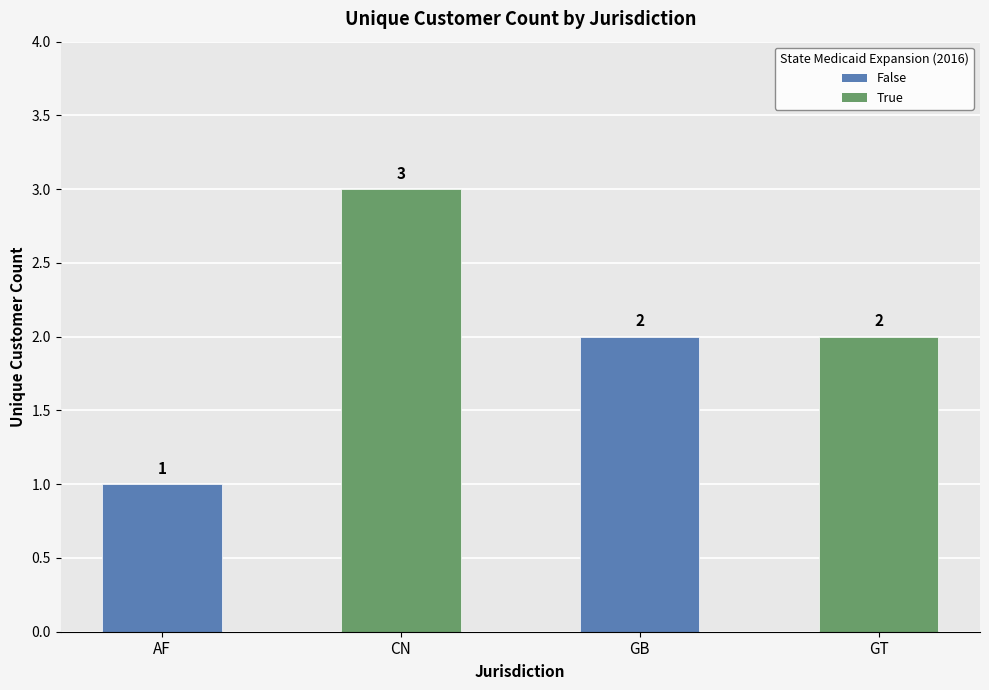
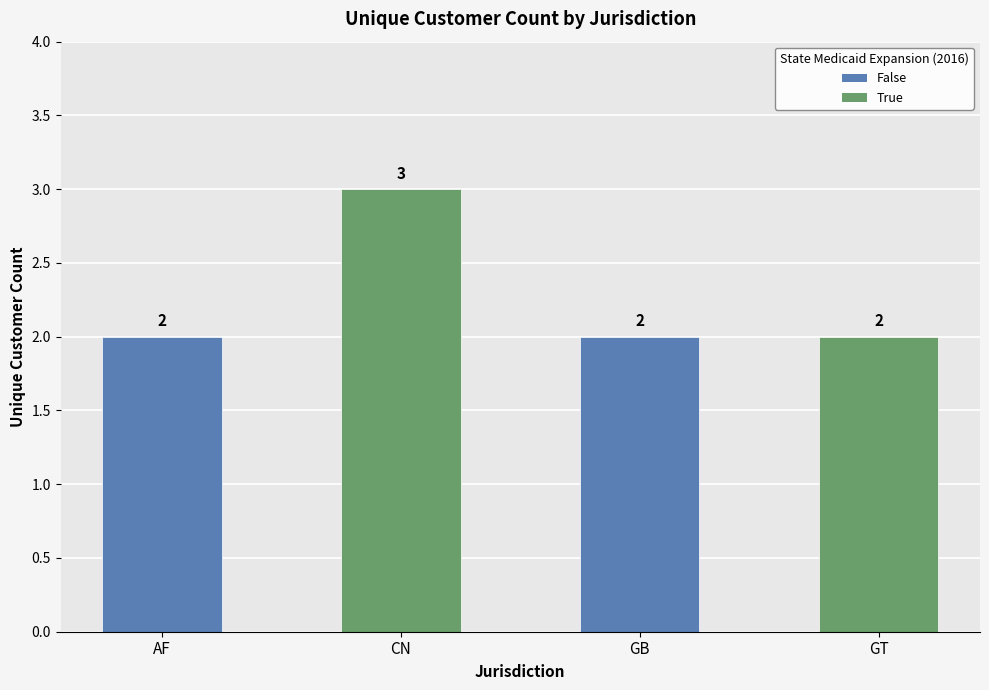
  {
-   "AF": 1,
+   "AF": 2,
    "CN": 3,
    "GB": 2,
    "GT": 2
  }
